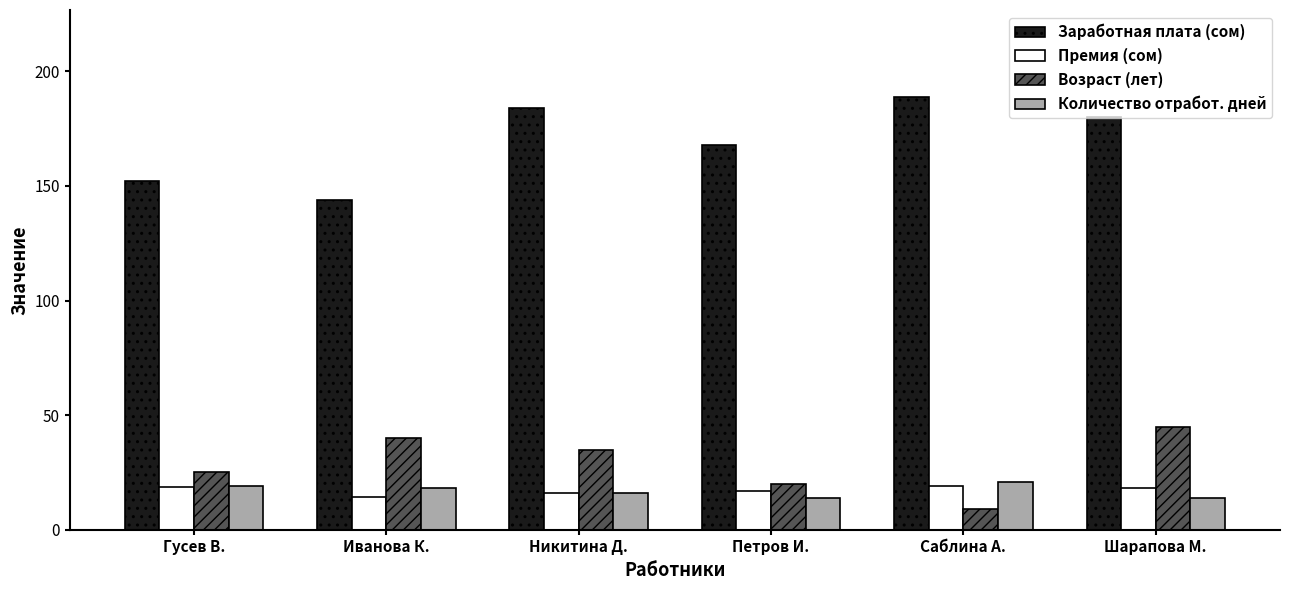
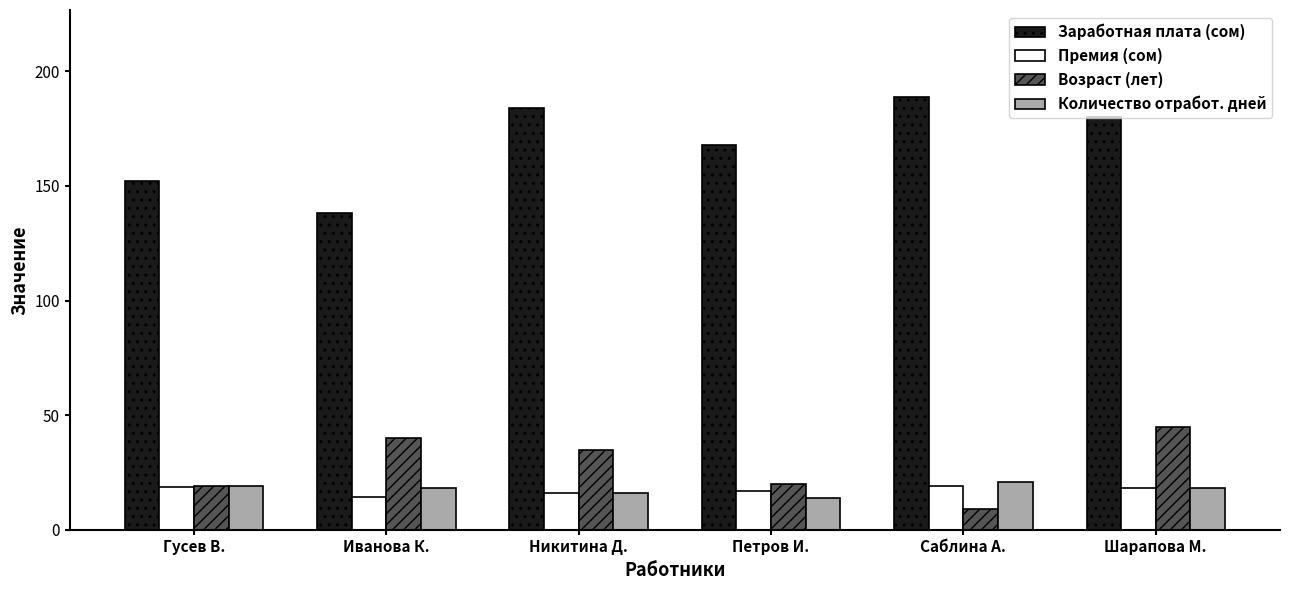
  {
    "Заработная плата (сом)": {
      "Гусев В.": 152,
-     "Иванова К.": 144,
+     "Иванова К.": 138,
      "Никитина Д.": 184,
      "Петров И.": 168,
      "Саблина А.": 189
    },
    "Премия (сом)": {
      "Гусев В.": 19,
      "Иванова К.": 14,
      "Никитина Д.": 16,
      "Петров И.": 17,
      "Саблина А.": 19,
      "Шарапова М.": 18
    },
    "Возраст (лет)": {
-     "Гусев В.": 25,
+     "Гусев В.": 19,
      "Иванова К.": 40,
      "Никитина Д.": 35,
      "Петров И.": 20,
      "Саблина А.": 9,
      "Шарапова М.": 45
    },
    "Количество отработ. дней": {
      "Гусев В.": 19,
      "Иванова К.": 18,
      "Никитина Д.": 16,
      "Петров И.": 14,
      "Саблина А.": 21,
-     "Шарапова М.": 14
+     "Шарапова М.": 18
    }
  }
